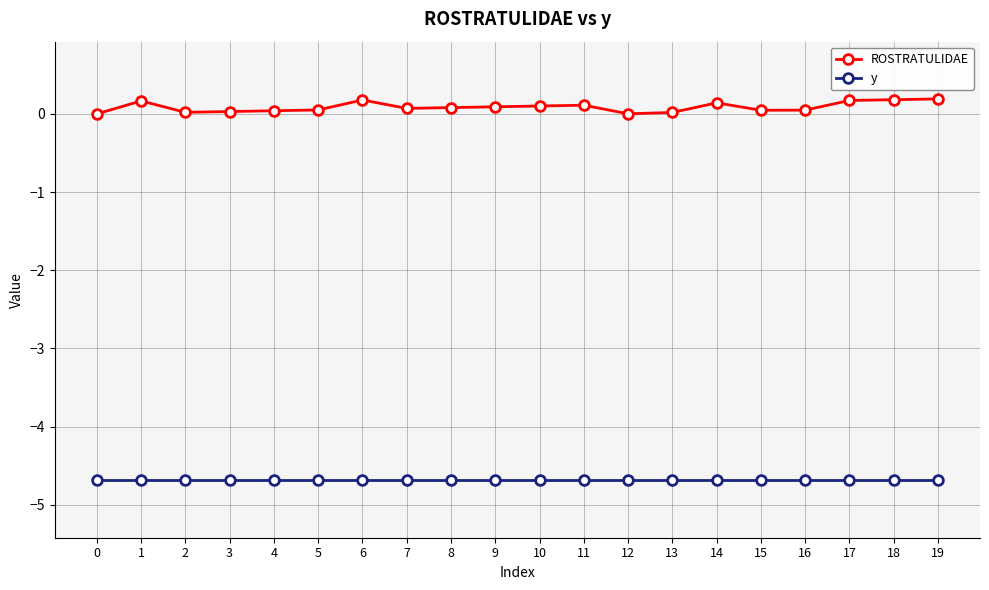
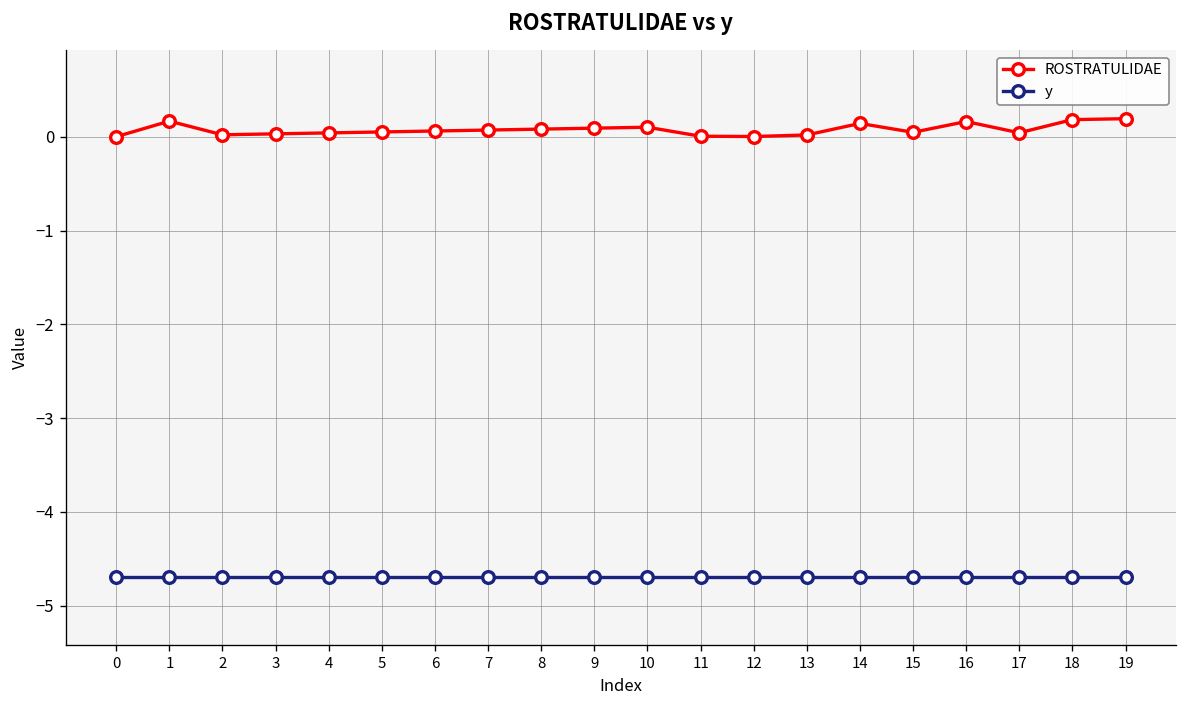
  {
    "ROSTRATULIDAE": {
      "0": 0.0,
      "1": 0.2,
      "2": 0.0,
      "3": 0.0,
      "4": 0.0,
      "5": 0.1,
-     "6": 0.2,
+     "6": 0.1,
      "7": 0.1,
      "8": 0.1,
      "9": 0.1,
      "10": 0.1,
-     "11": 0.1,
+     "11": 0.0,
      "12": 0.0,
      "13": 0.0,
      "14": 0.1,
      "15": 0.0,
-     "16": 0.0,
-     "17": 0.2,
+     "16": 0.2,
+     "17": 0.0,
      "18": 0.2,
      "19": 0.2
    },
    "y": {
      "0": -4.7,
      "1": -4.7,
      "2": -4.7,
      "3": -4.7,
      "4": -4.7,
      "5": -4.7,
      "6": -4.7,
      "7": -4.7,
      "8": -4.7,
      "9": -4.7,
      "10": -4.7,
      "11": -4.7,
      "12": -4.7,
      "13": -4.7,
      "14": -4.7,
      "15": -4.7,
      "16": -4.7,
      "17": -4.7,
      "18": -4.7,
      "19": -4.7
    }
  }
